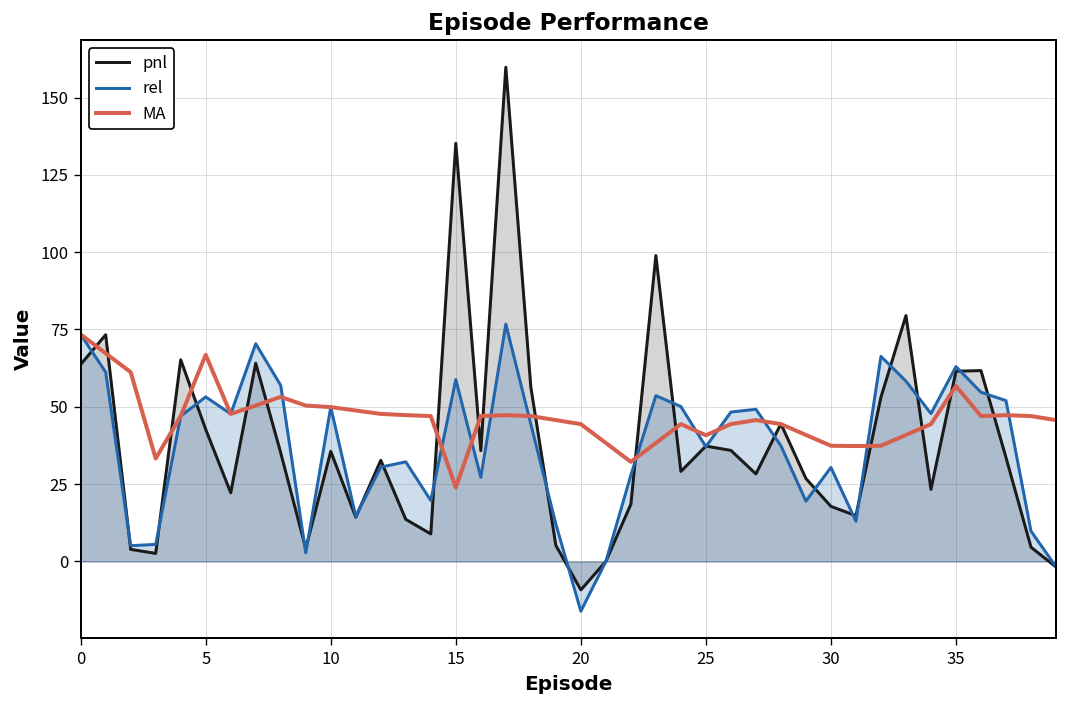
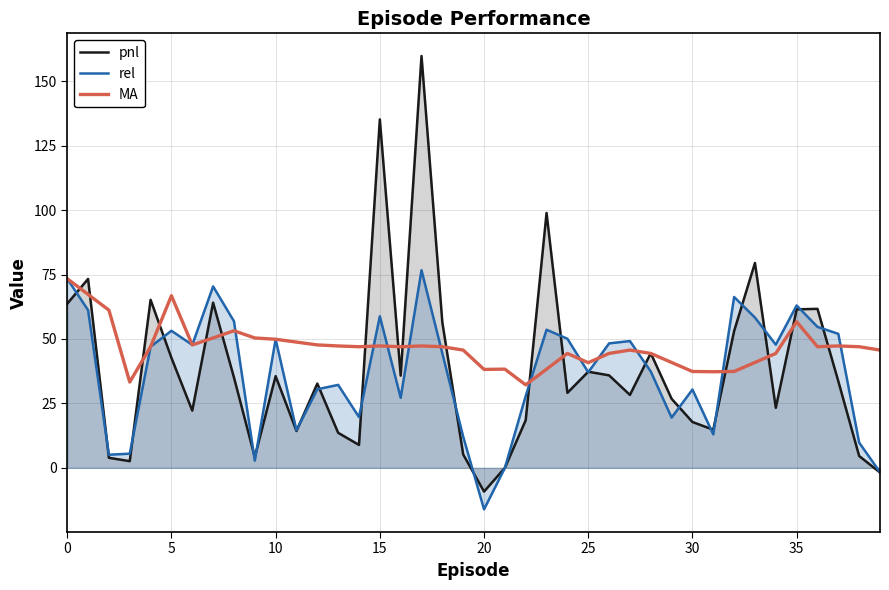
  {
    "MA": {
      "5": 67,
-     "15": 24,
-     "20": 44,
+     "15": 47,
+     "20": 38,
      "25": 41,
      "30": 37,
      "35": 57
    }
  }
